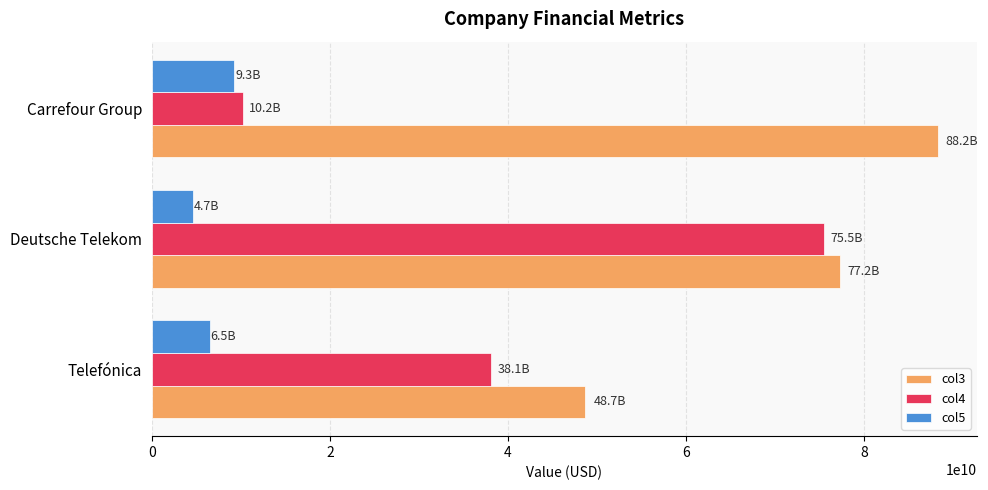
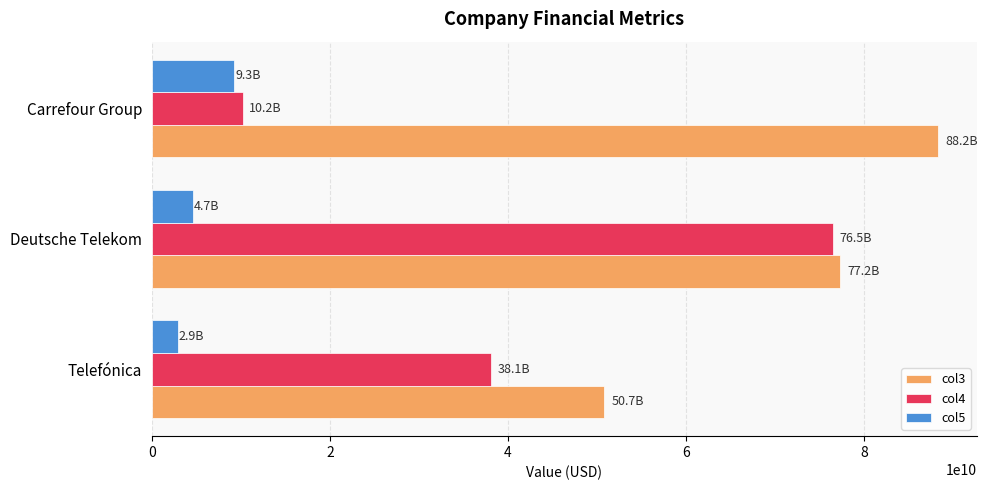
  {
    "col3": {
      "Carrefour Group": "88.2B",
      "Deutsche Telekom": "77.2B",
-     "Telefónica": "48.7B"
+     "Telefónica": "50.7B"
    },
    "col4": {
      "Carrefour Group": "10.2B",
-     "Deutsche Telekom": "75.5B",
+     "Deutsche Telekom": "76.5B",
      "Telefónica": "38.1B"
    },
    "col5": {
      "Carrefour Group": "9.3B",
      "Deutsche Telekom": "4.7B",
-     "Telefónica": "6.5B"
+     "Telefónica": "2.9B"
    }
  }
